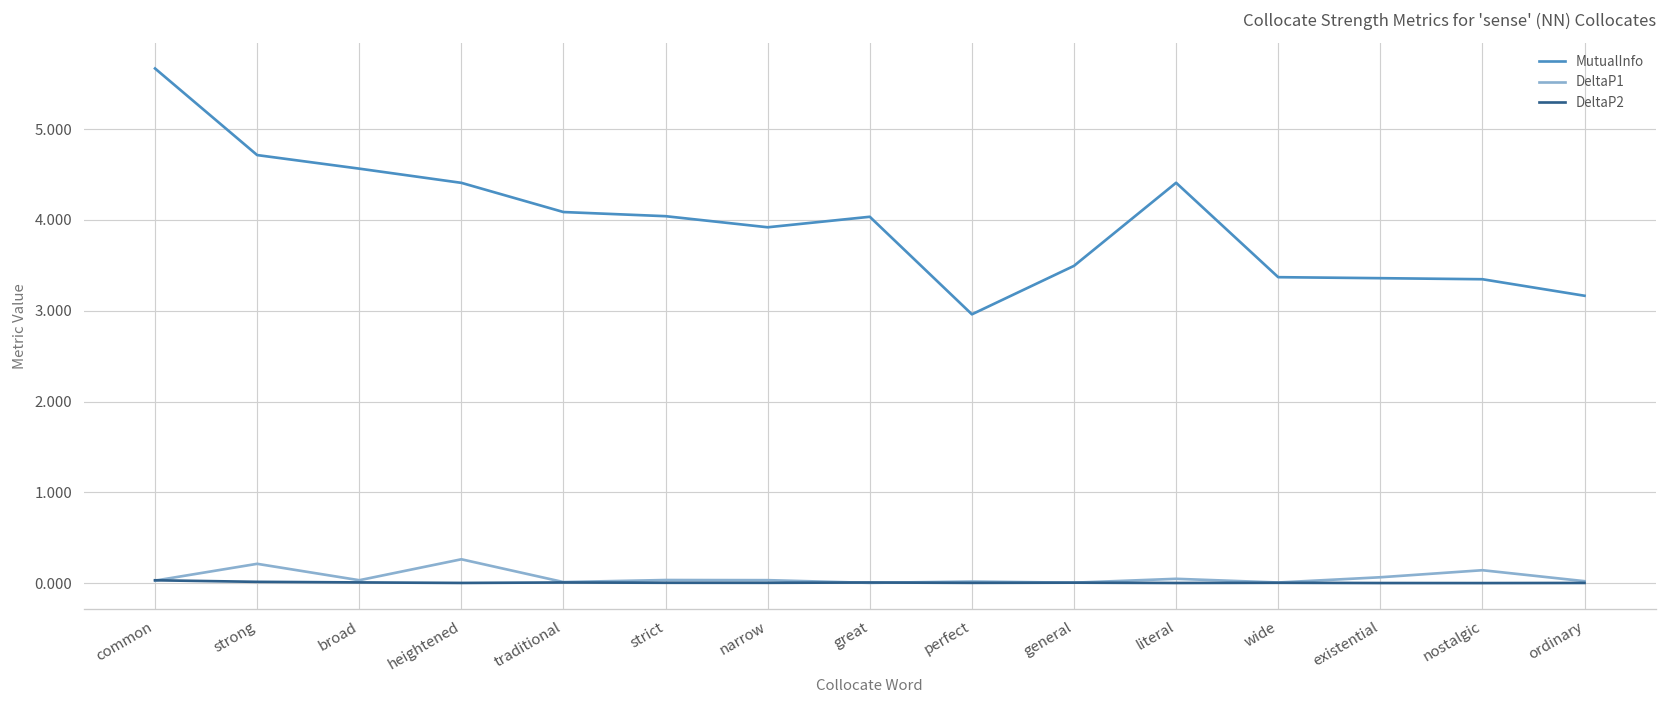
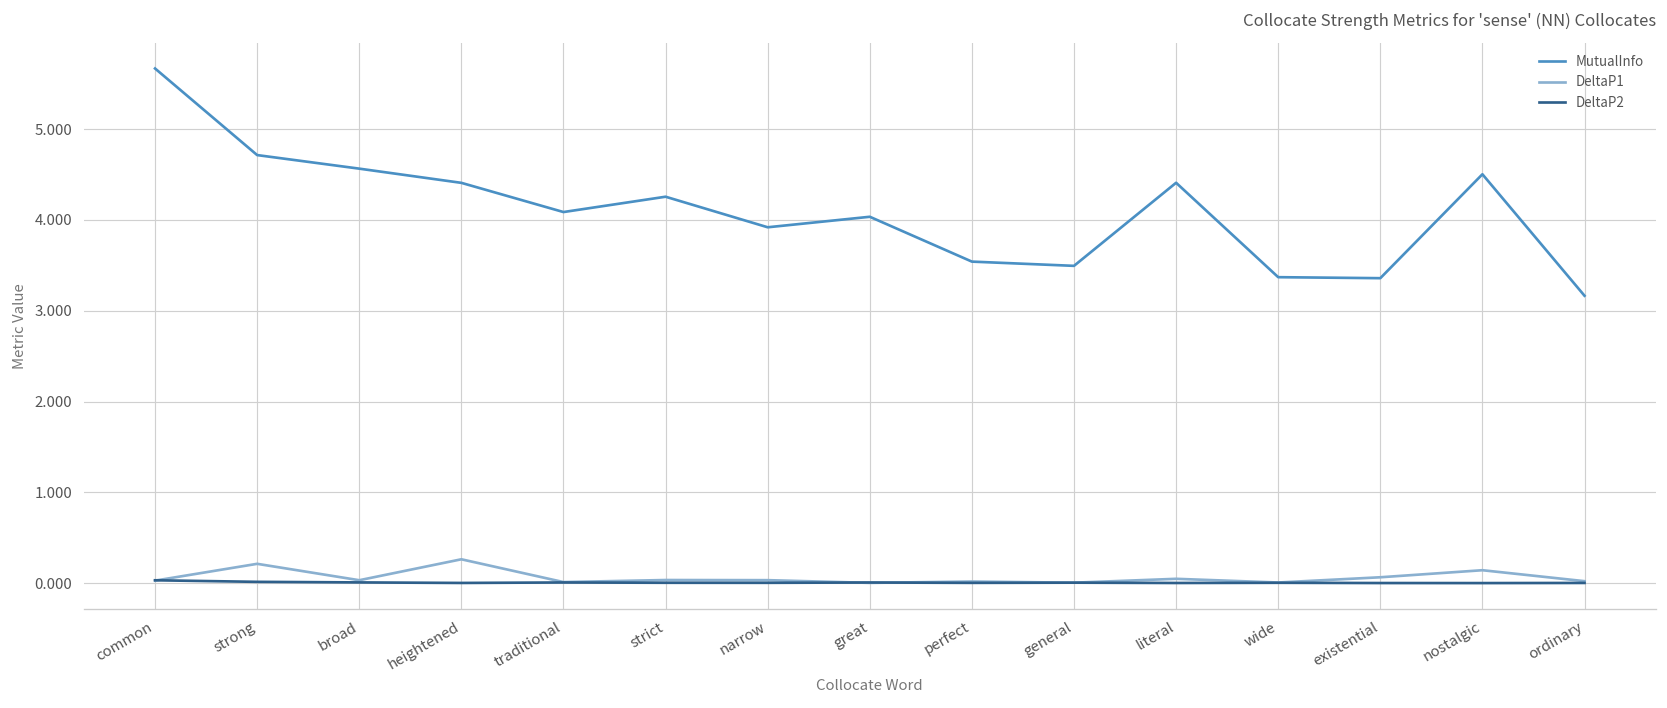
  {
    "MutualInfo": {
      "common": 5.7,
      "strong": 4.7,
      "broad": 4.6,
      "heightened": 4.4,
      "traditional": 4.1,
-     "strict": 4.0,
+     "strict": 4.3,
      "narrow": 3.9,
      "great": 4.0,
-     "perfect": 3.0,
+     "perfect": 3.5,
      "general": 3.5,
      "literal": 4.4,
      "wide": 3.4,
      "existential": 3.4,
-     "nostalgic": 3.3,
+     "nostalgic": 4.5,
      "ordinary": 3.2
    },
    "DeltaP1": {
      "strong": 0.2,
      "heightened": 0.3,
      "literal": 0.0,
      "existential": 0.1,
      "nostalgic": 0.1
    },
    "DeltaP2": {
      "strong": 0.0,
      "heightened": 0.0,
      "literal": 0.0,
      "existential": 0.0,
      "nostalgic": 0.0
    }
  }
